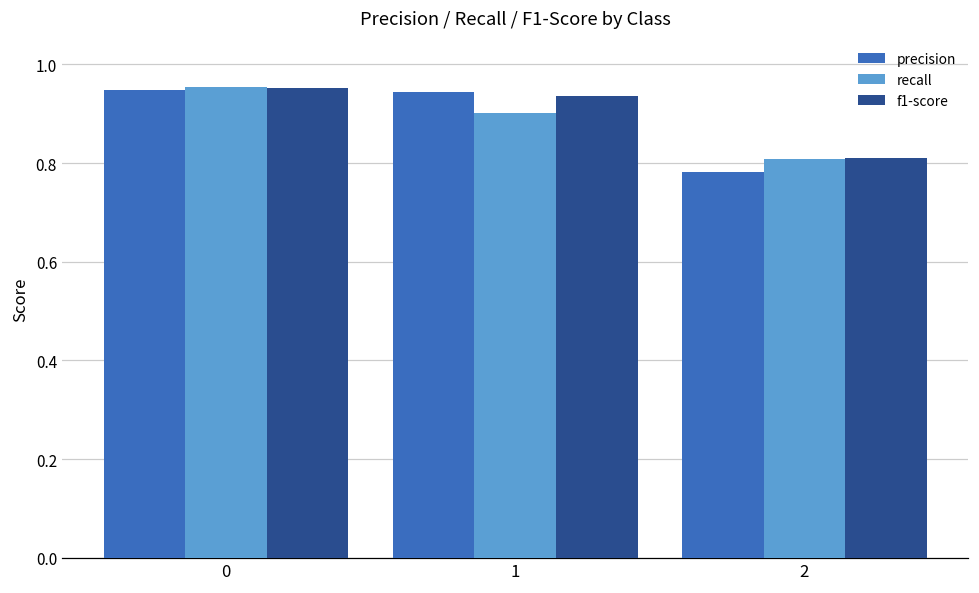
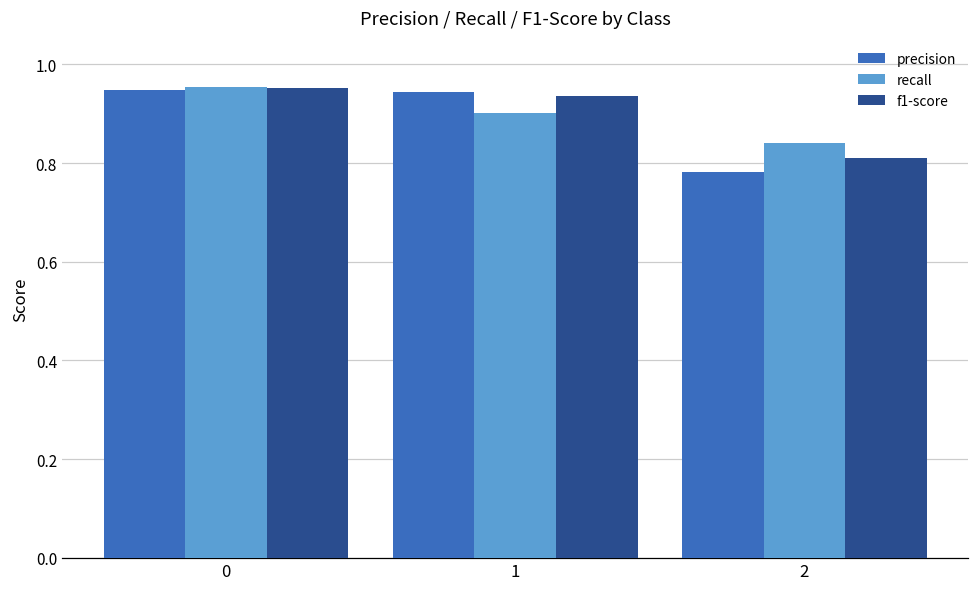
  {
    "recall": {
      "0": 0.95,
      "1": 0.90,
-     "2": 0.81
+     "2": 0.84
    }
  }
